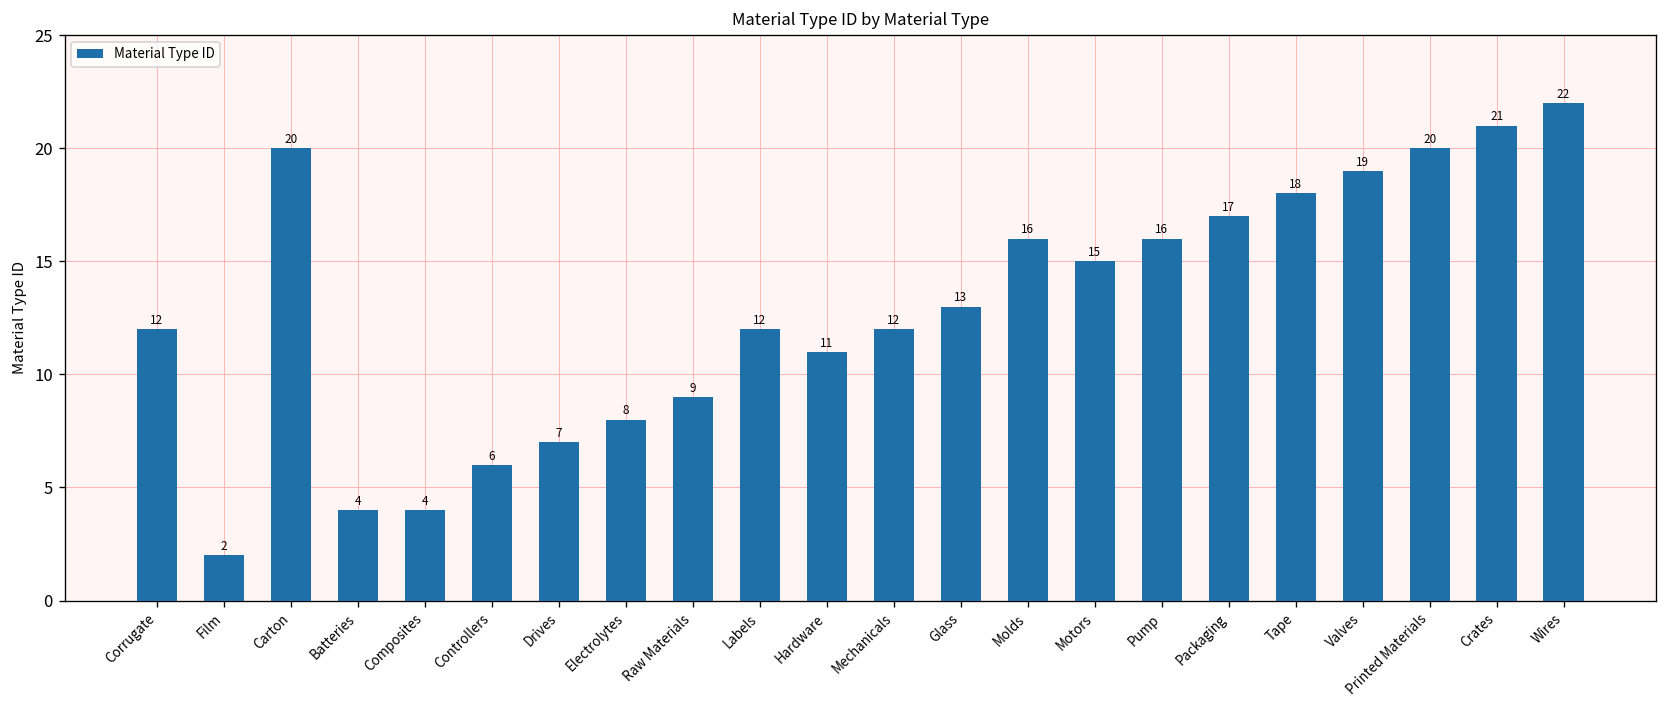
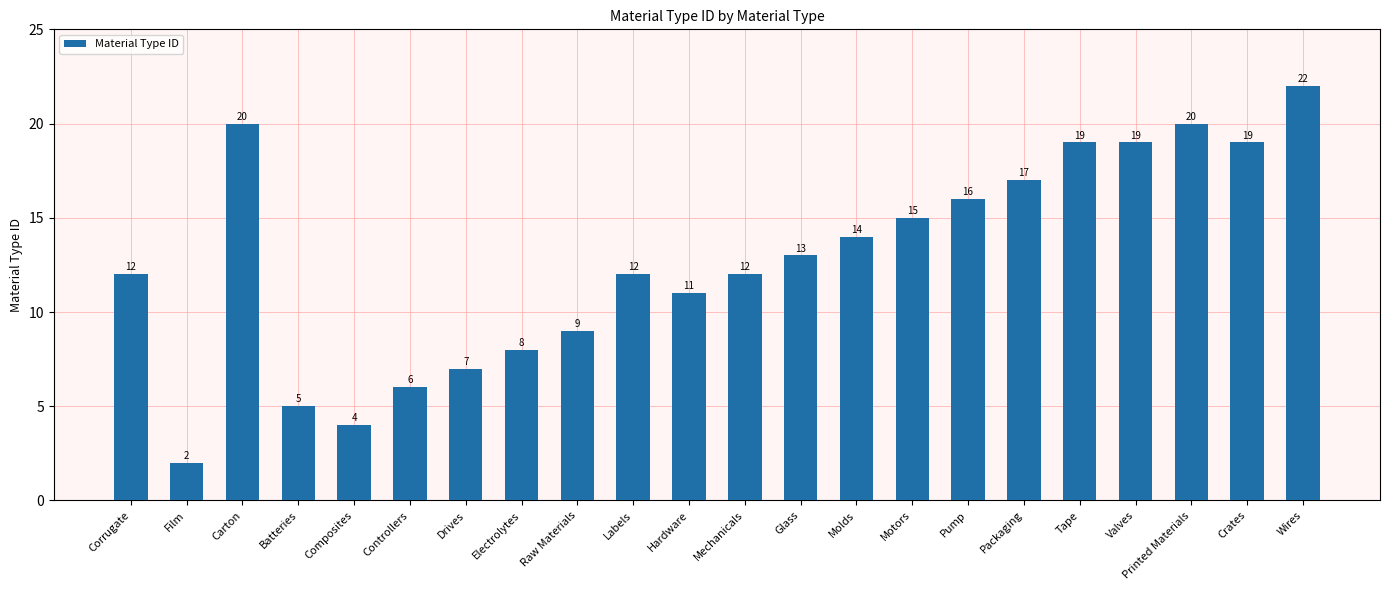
  {
    "Corrugate": 12,
    "Film": 2,
    "Carton": 20,
-   "Batteries": 4,
+   "Batteries": 5,
    "Composites": 4,
    "Controllers": 6,
    "Drives": 7,
    "Electrolytes": 8,
    "Raw Materials": 9,
    "Labels": 12,
    "Hardware": 11,
    "Mechanicals": 12,
    "Glass": 13,
-   "Molds": 16,
+   "Molds": 14,
    "Motors": 15,
    "Pump": 16,
    "Packaging": 17,
-   "Tape": 18,
+   "Tape": 19,
    "Valves": 19,
    "Printed Materials": 20,
-   "Crates": 21,
+   "Crates": 19,
    "Wires": 22
  }
